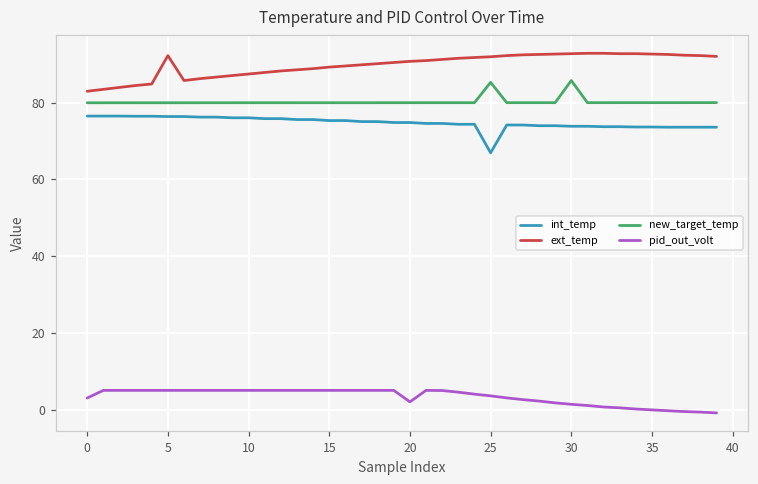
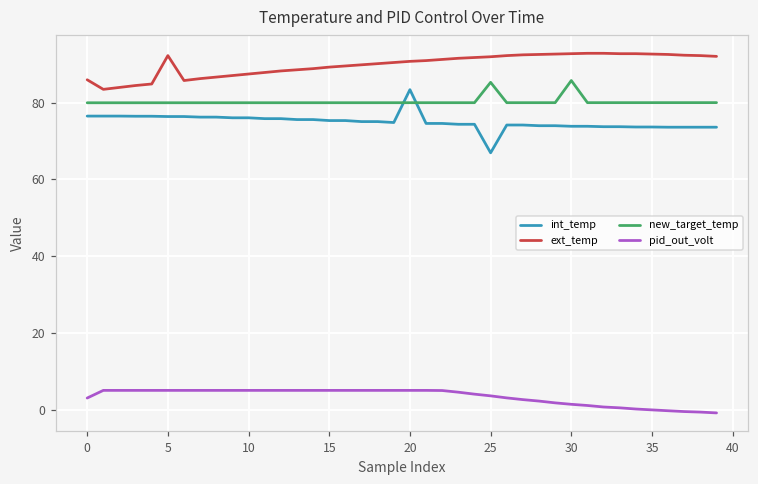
  {
    "int_temp": {
      "0": 77,
      "5": 76,
      "10": 76,
      "15": 75,
-     "20": 75,
+     "20": 83,
      "25": 67,
      "30": 74,
      "35": 74
    },
    "ext_temp": {
-     "0": 83,
+     "0": 86,
      "5": 92,
      "10": 88,
      "15": 89,
      "20": 91,
      "25": 92,
      "30": 93,
      "35": 93
    },
    "new_target_temp": {
      "0": 80,
      "5": 80,
      "10": 80,
      "15": 80,
      "20": 80,
      "25": 85,
      "30": 86,
      "35": 80
    },
    "pid_out_volt": {
      "0": 3,
      "5": 5,
      "10": 5,
      "15": 5,
-     "20": 2,
+     "20": 5,
      "25": 4,
      "30": 1,
      "35": 0
    }
  }
